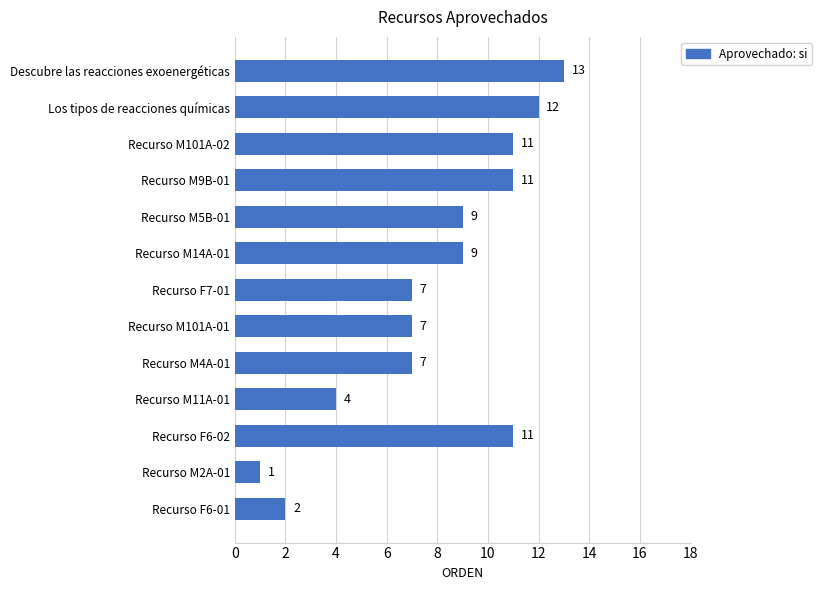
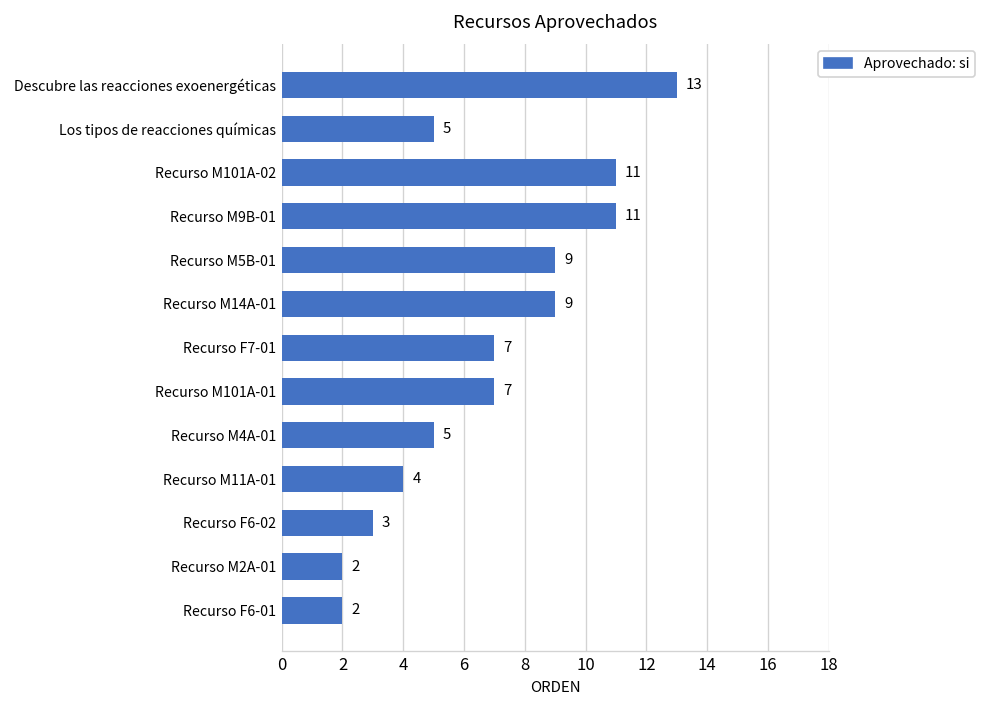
  {
    "Descubre las reacciones exoenergéticas": 13,
-   "Los tipos de reacciones químicas": 12,
+   "Los tipos de reacciones químicas": 5,
    "Recurso M101A-02": 11,
    "Recurso M9B-01": 11,
    "Recurso M5B-01": 9,
    "Recurso M14A-01": 9,
    "Recurso F7-01": 7,
    "Recurso M101A-01": 7,
-   "Recurso M4A-01": 7,
+   "Recurso M4A-01": 5,
    "Recurso M11A-01": 4,
-   "Recurso F6-02": 11,
-   "Recurso M2A-01": 1,
+   "Recurso F6-02": 3,
+   "Recurso M2A-01": 2,
    "Recurso F6-01": 2
  }
